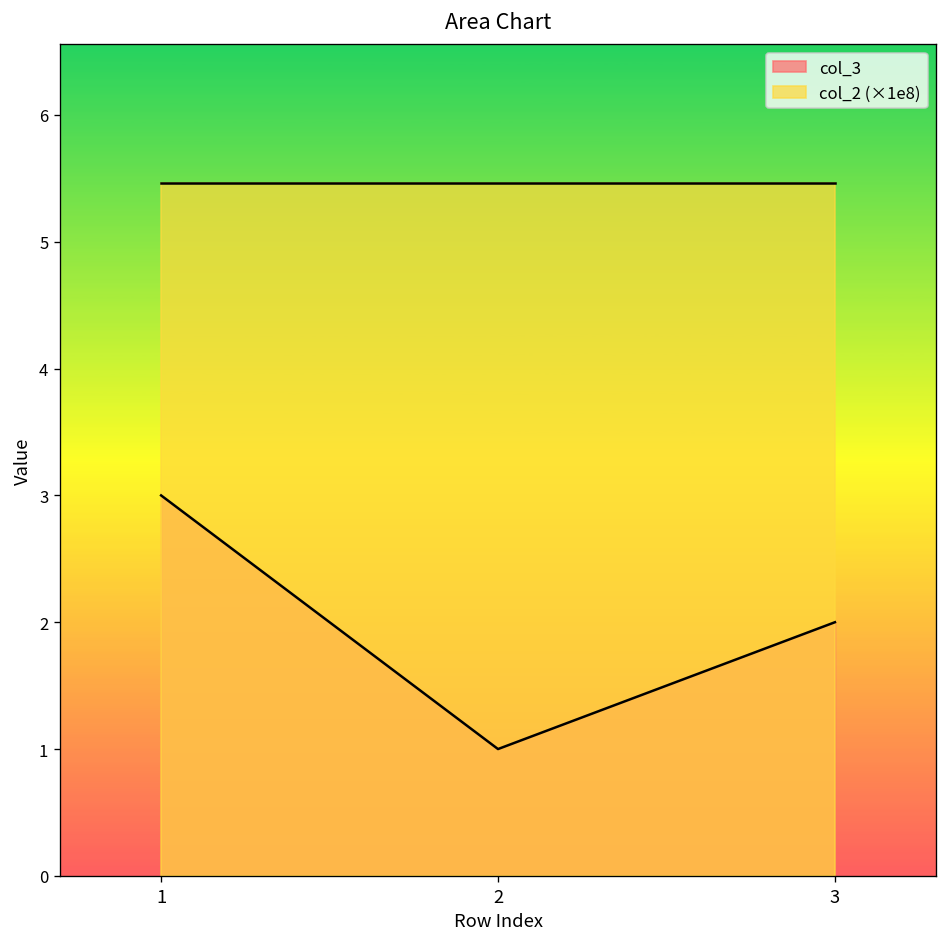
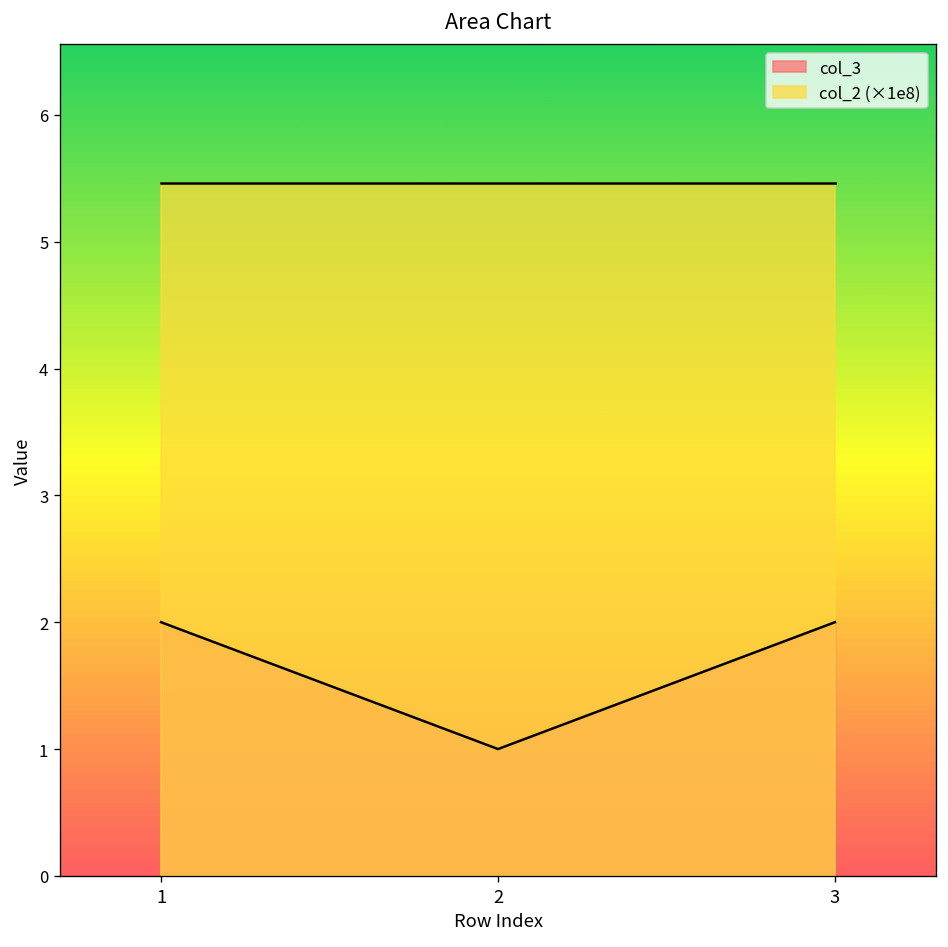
  {
    "col_3": {
-     "1": 3,
+     "1": 2,
      "2": 1,
      "3": 2
    },
    "col_2 (×1e8)": {
      "1": 5.46,
      "2": 5.46,
      "3": 5.46
    }
  }
